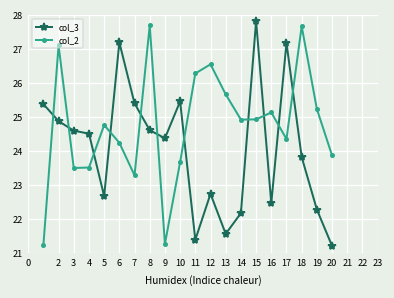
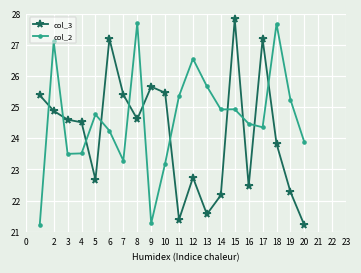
  {
    "col_3": {
      "2": 24.9,
      "3": 24.6,
      "4": 24.5,
      "5": 22.7,
      "6": 27.2,
      "7": 25.4,
      "8": 24.6,
-     "9": 24.4,
+     "9": 25.7,
      "10": 25.5,
      "11": 21.4,
      "12": 22.7,
      "13": 21.6,
      "14": 22.2,
      "15": 27.8,
      "16": 22.5,
      "17": 27.2,
      "18": 23.8,
      "19": 22.3,
      "20": 21.2
    },
    "col_2": {
      "3": 23.5,
      "4": 23.5,
      "5": 24.8,
      "6": 24.2,
      "7": 23.3,
      "8": 27.7,
      "9": 21.3,
-     "10": 23.7,
-     "11": 26.3,
+     "10": 23.2,
+     "11": 25.4,
      "12": 26.5,
      "13": 25.7,
      "14": 24.9,
      "15": 24.9,
-     "16": 25.1,
+     "16": 24.5,
      "17": 24.4,
      "18": 27.7,
      "19": 25.2,
      "20": 23.9
    }
  }
